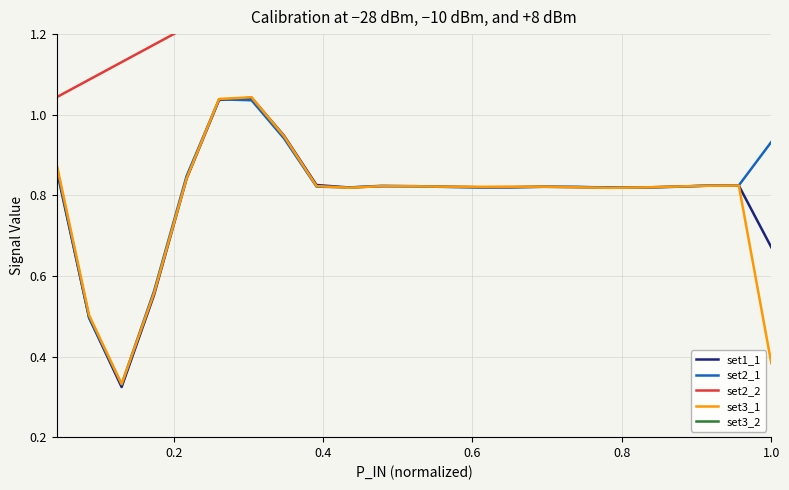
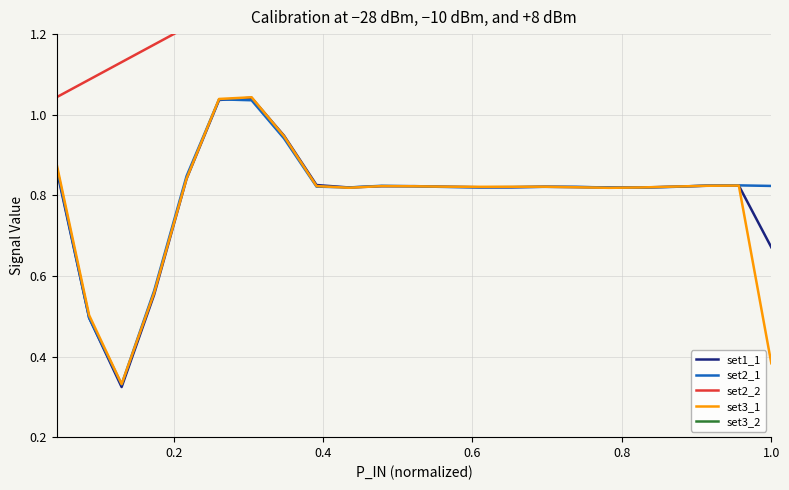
  {
    "set1_1": {
      "1.0": 0.67
    },
    "set2_1": {
-     "1.0": 0.93
+     "1.0": 0.82
    },
    "set3_1": {
      "1.0": 0.38
    }
  }
